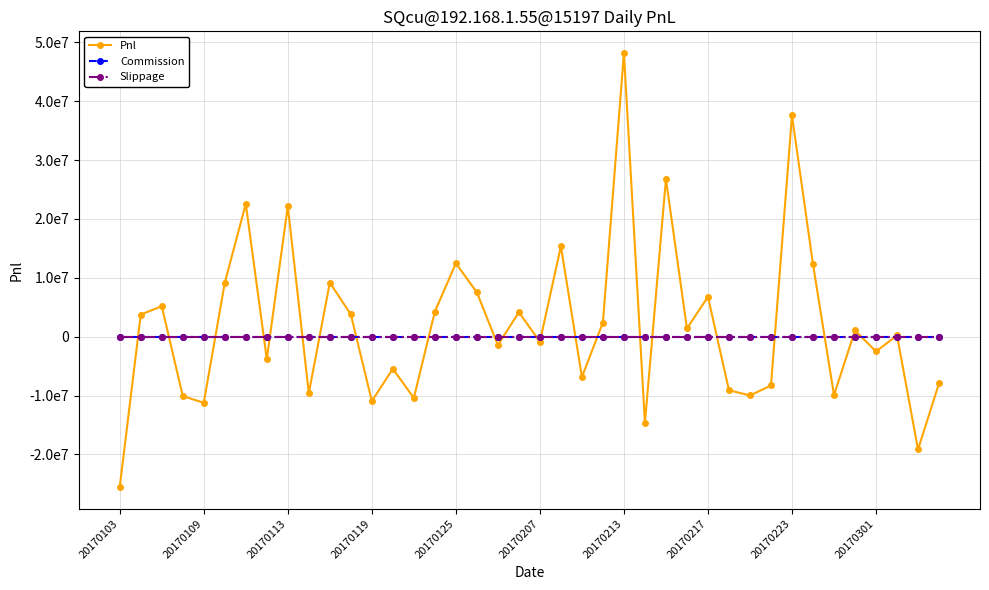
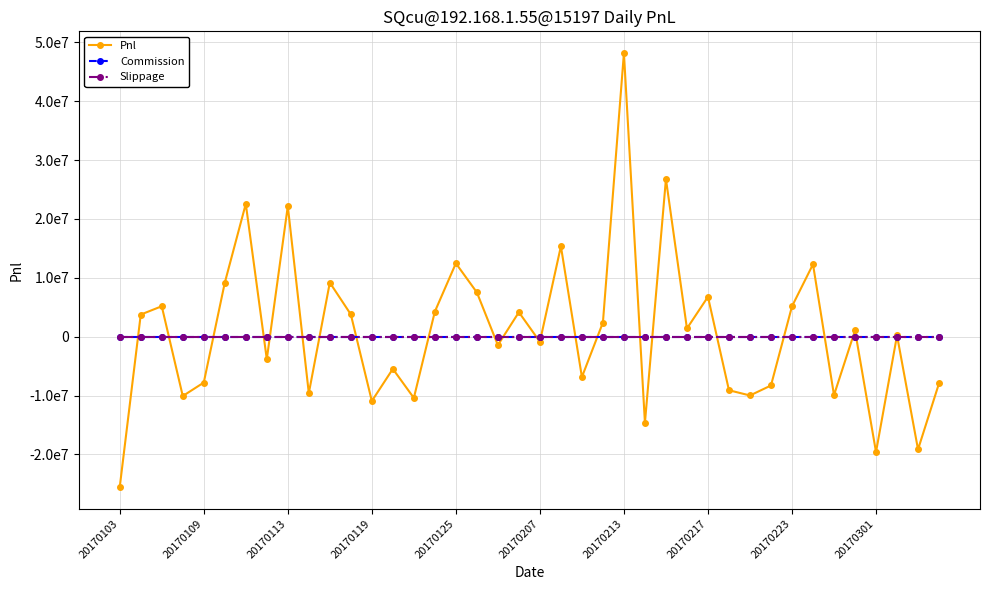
  {
    "Pnl": {
      "20170103": -26000000,
-     "20170109": -11000000,
+     "20170109": -8000000,
      "20170113": 22000000,
      "20170119": -11000000,
      "20170125": 12000000,
      "20170207": -1000000,
      "20170213": 48000000,
      "20170217": 7000000,
-     "20170223": 38000000,
-     "20170301": -3000000
+     "20170223": 5000000,
+     "20170301": -20000000
    },
    "Slippage": {
      "20170103": 0,
      "20170109": 0,
      "20170113": 0,
      "20170119": 0,
      "20170125": 0,
      "20170207": 0,
      "20170213": 0,
      "20170217": 0,
      "20170223": 0,
      "20170301": 0
    }
  }
